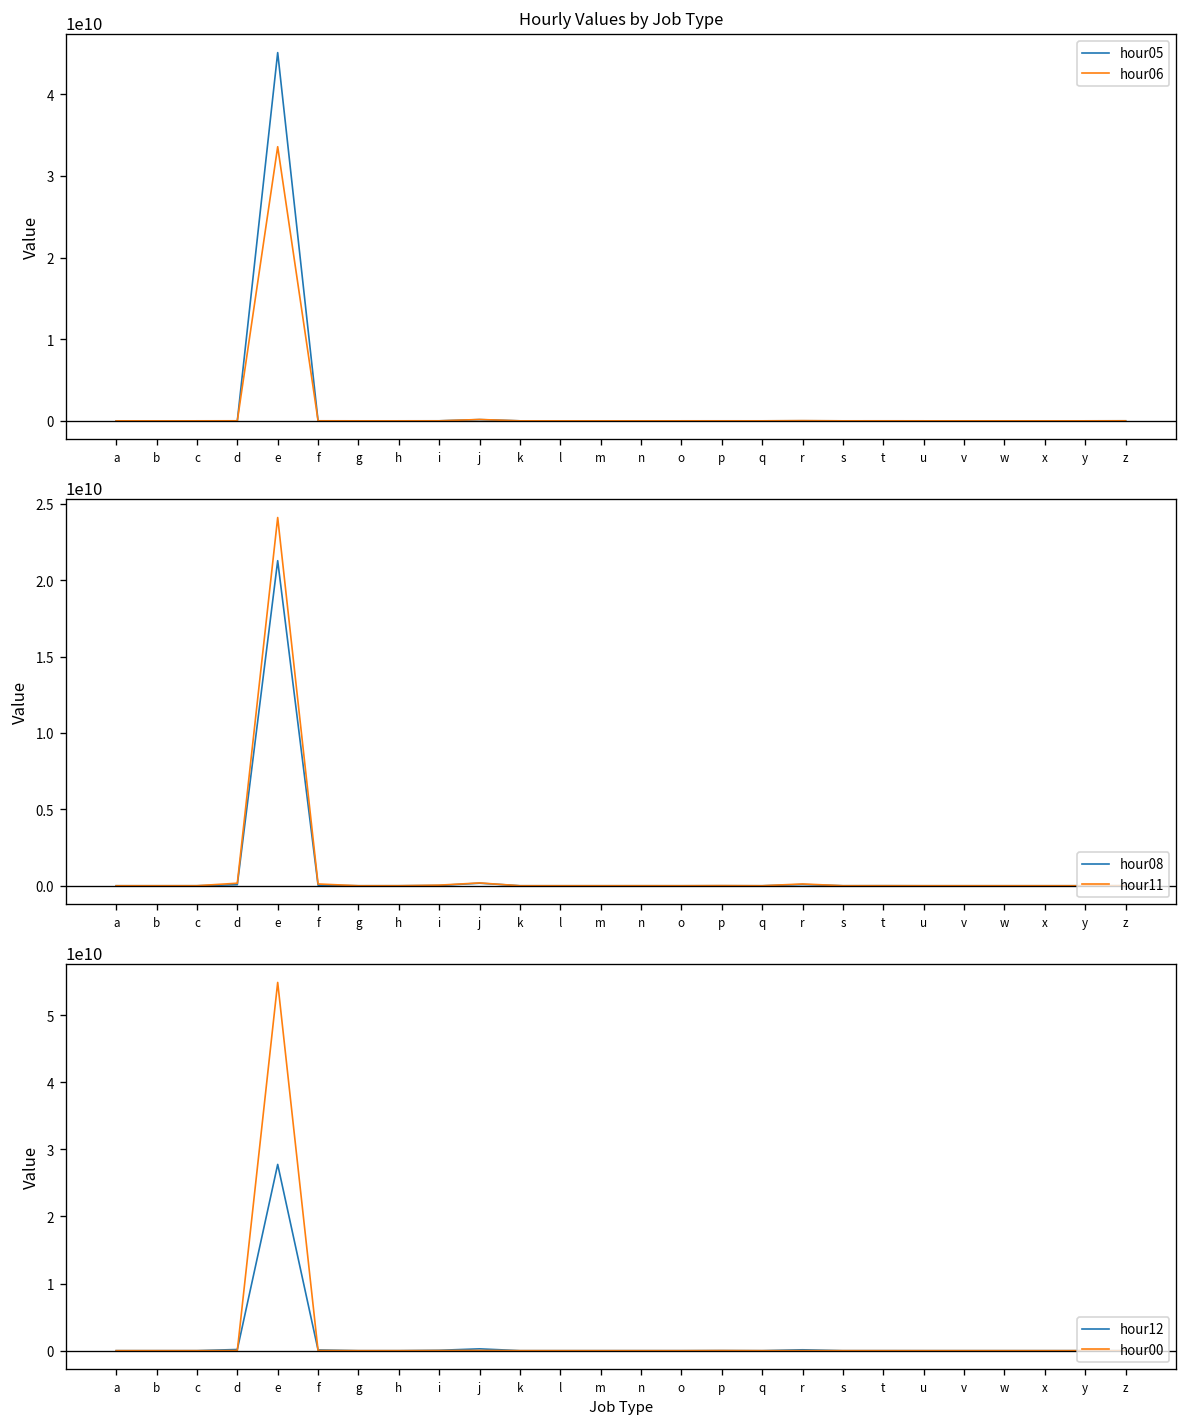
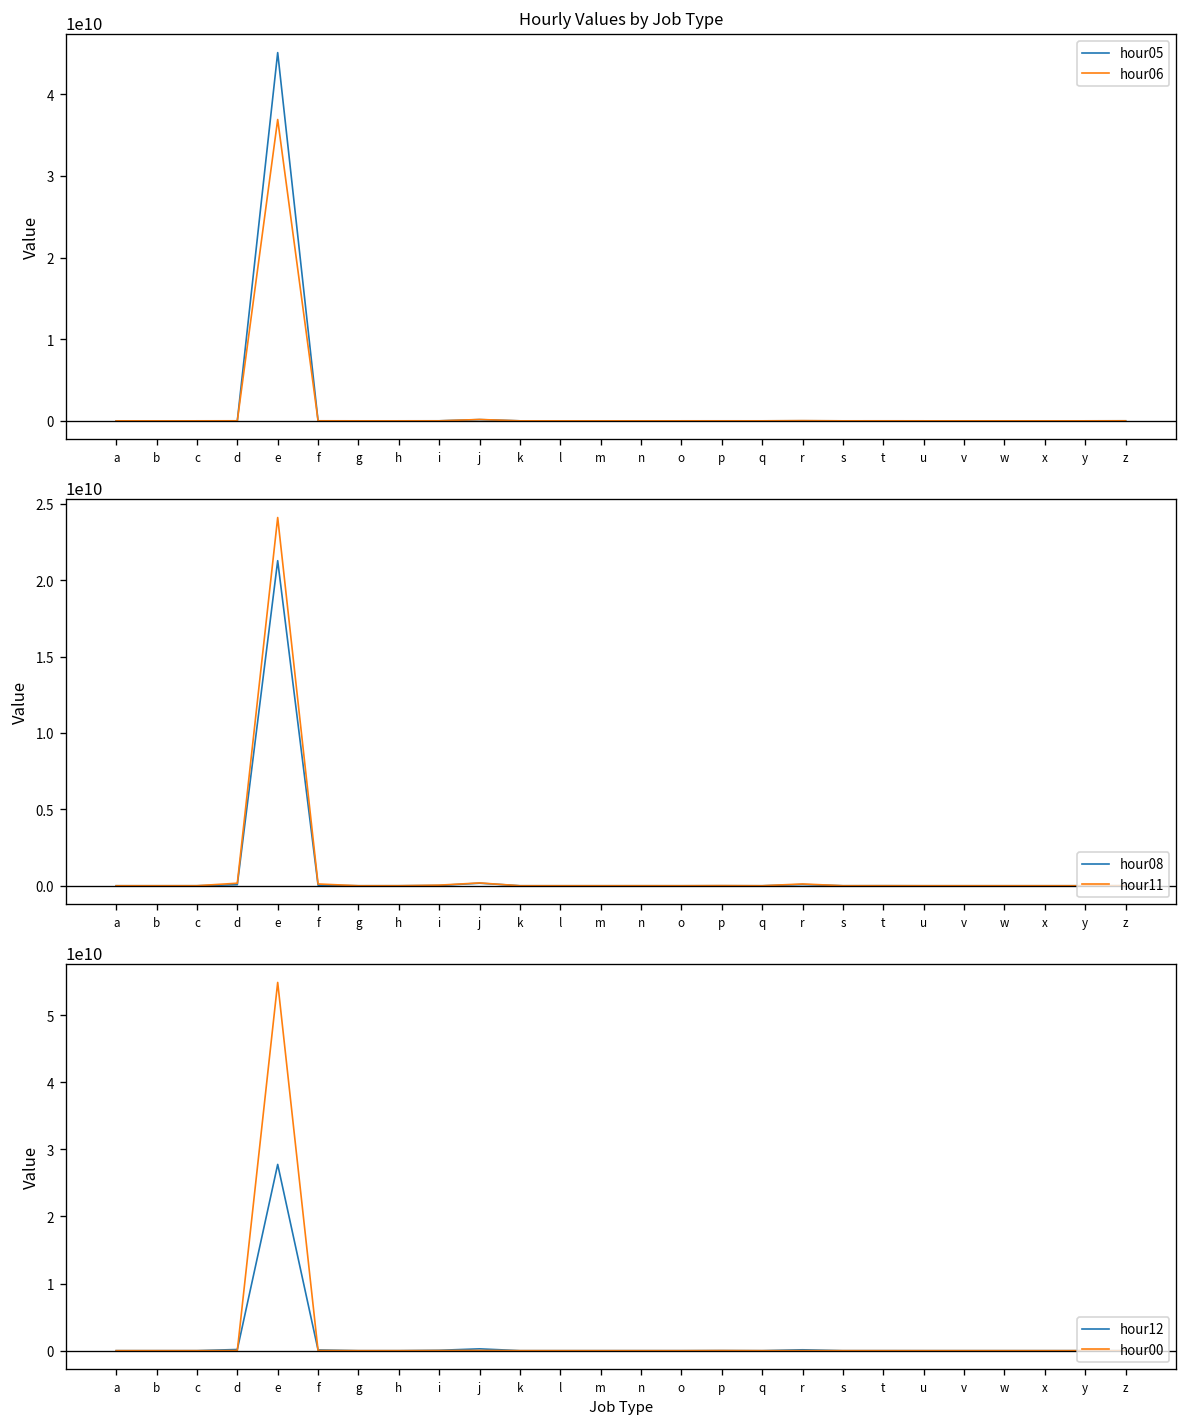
  {
    "Hourly Values by Job Type": {
      "hour05": {
        "e": 45000000000
      },
      "hour06": {
-       "e": 34000000000
+       "e": 37000000000
      }
    }
  }
